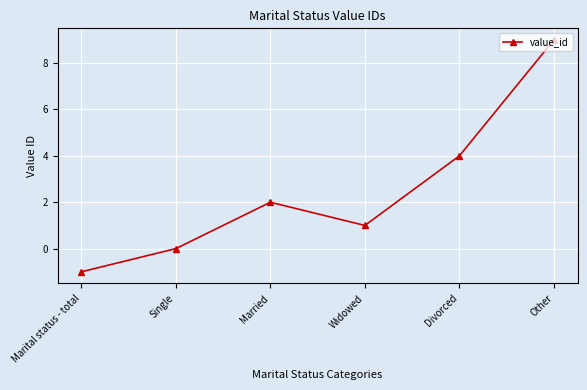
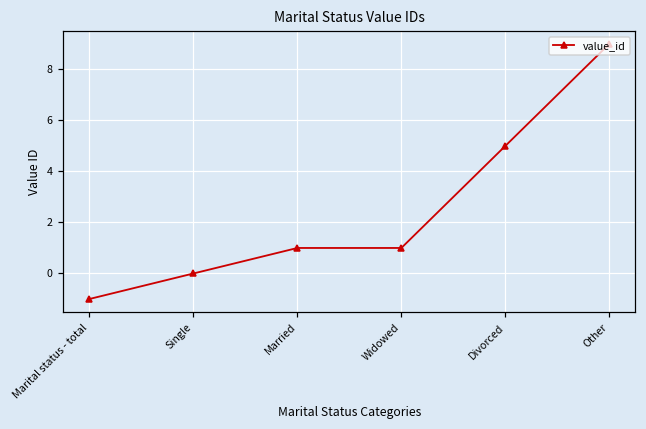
  {
    "Marital status - total": -1,
    "Single": 0,
-   "Married": 2,
+   "Married": 1,
    "Widowed": 1,
-   "Divorced": 4
+   "Divorced": 5
  }
